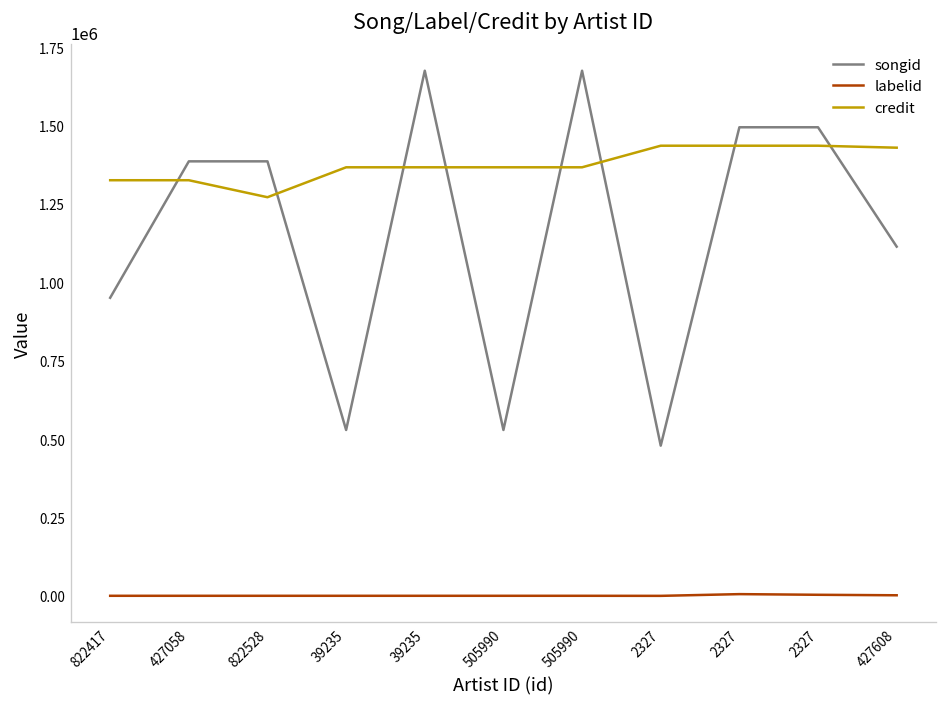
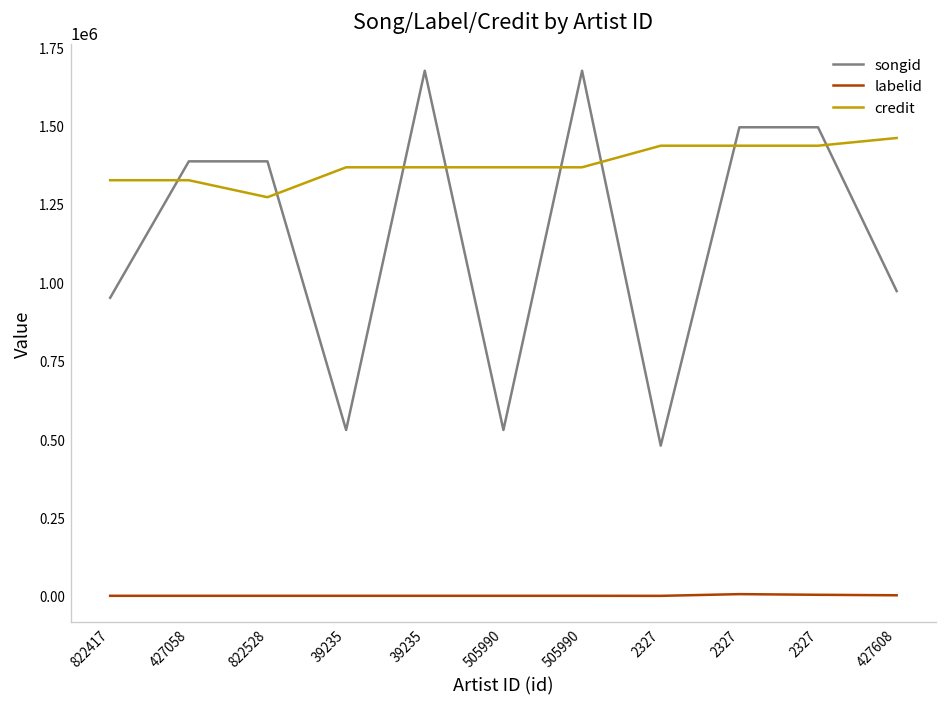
  {
    "songid": {
      "822417": 950000,
      "427058": 1390000,
      "822528": 1390000,
-     "427608": 1110000
+     "427608": 970000
    },
    "labelid": {
      "822417": 0,
      "427058": 0,
      "822528": 0,
      "427608": 0
    },
    "credit": {
      "822417": 1330000,
      "427058": 1330000,
      "822528": 1270000,
-     "427608": 1430000
+     "427608": 1460000
    }
  }
